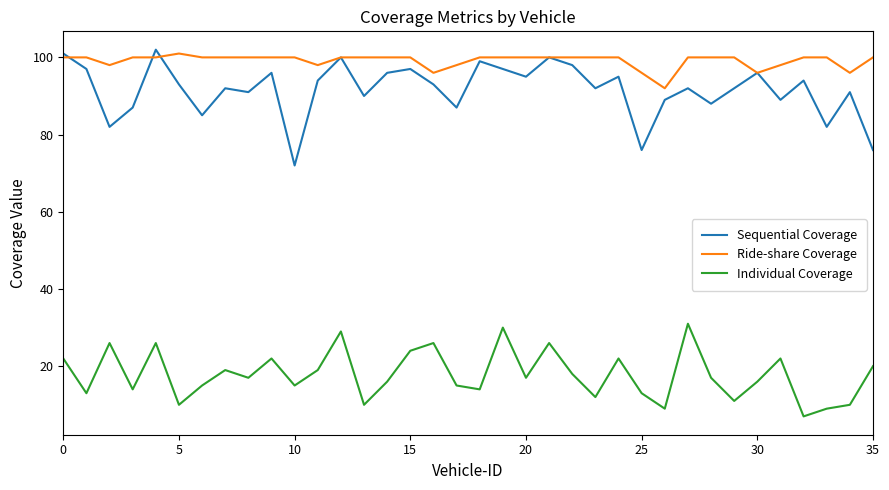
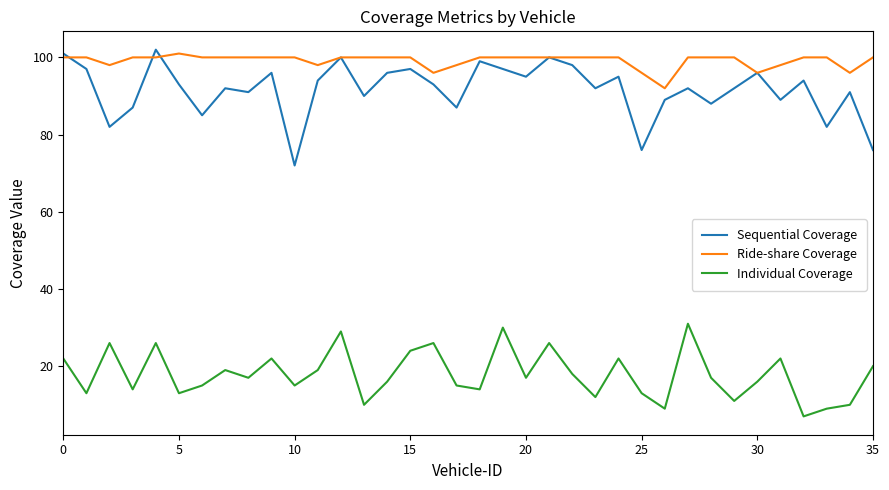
  {
    "Sequential Coverage": {
      "0": 101,
      "5": 93,
      "10": 72,
      "15": 97,
      "20": 95,
      "25": 76,
      "35": 76
    },
    "Ride-share Coverage": {
      "0": 100,
      "5": 101,
      "10": 100,
      "15": 100,
      "20": 100,
      "25": 96,
      "35": 100
    },
    "Individual Coverage": {
      "0": 22,
-     "5": 10,
+     "5": 13,
      "10": 15,
      "15": 24,
      "20": 17,
      "25": 13,
      "30": 16,
      "35": 20
    }
  }
